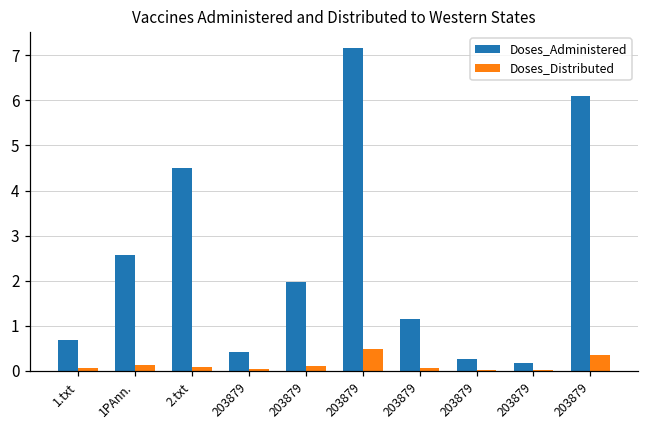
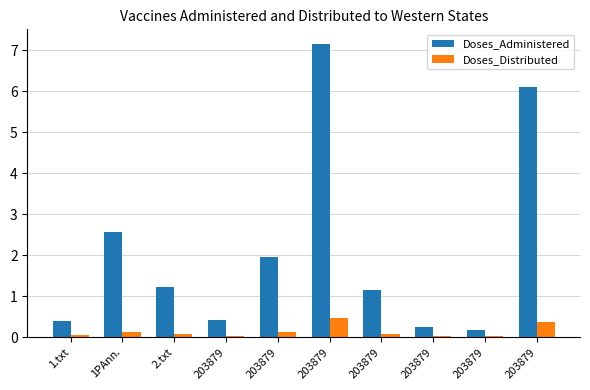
  {
    "Doses_Administered": {
-     "1.txt": 0.7,
+     "1.txt": 0.4,
      "1PAnn.": 2.6,
-     "2.txt": 4.5
+     "2.txt": 1.2
    },
    "Doses_Distributed": {
      "1PAnn.": 0.1,
      "2.txt": 0.1
    }
  }
